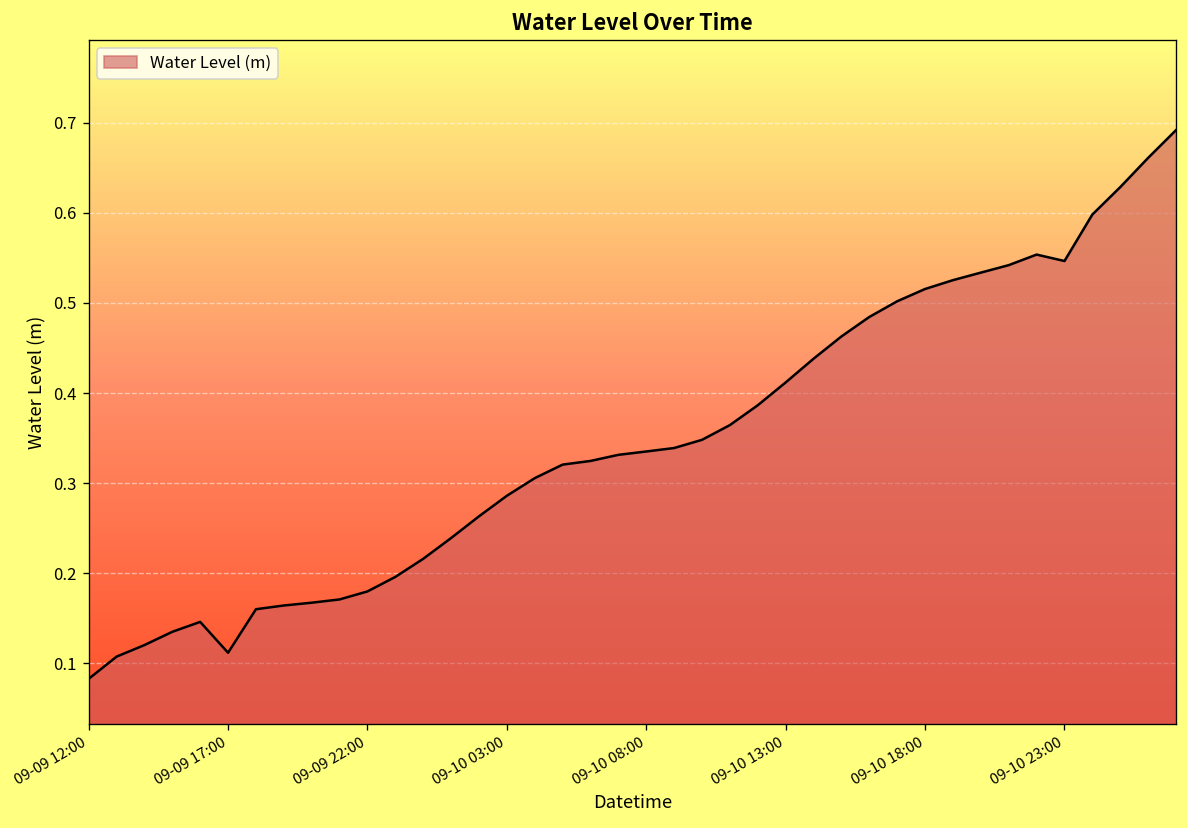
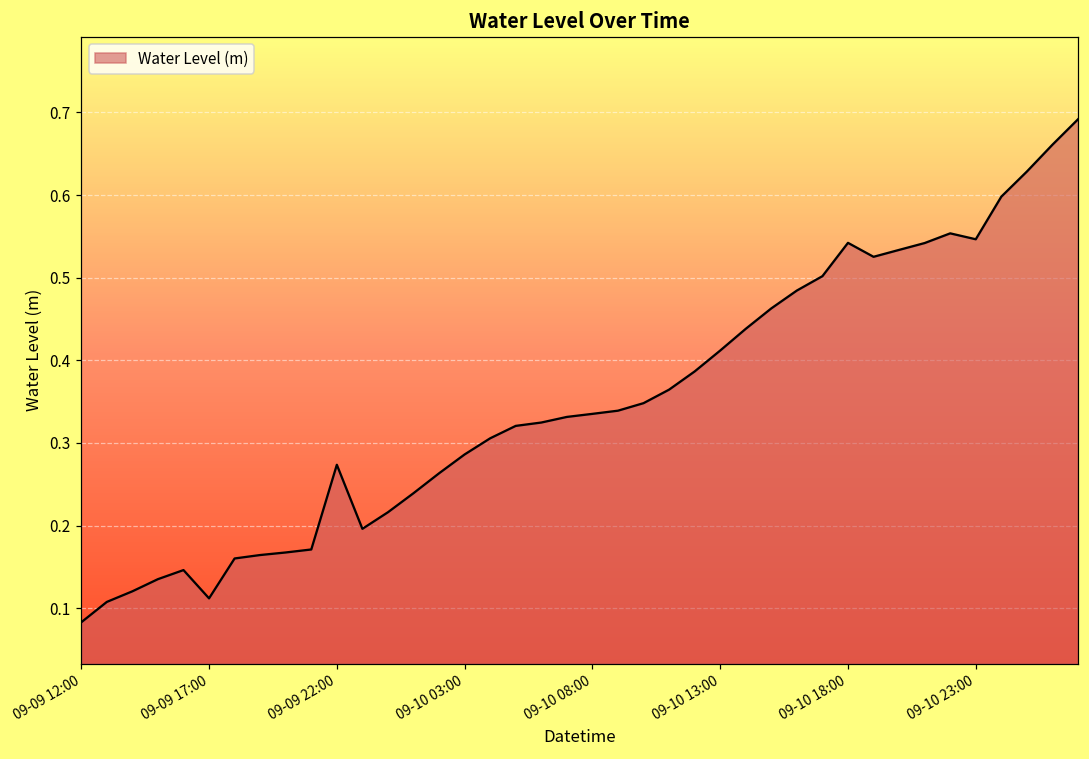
  {
    "09-09 12:00": 0.08,
    "09-09 17:00": 0.11,
-   "09-09 22:00": 0.18,
+   "09-09 22:00": 0.27,
    "09-10 03:00": 0.29,
    "09-10 08:00": 0.34,
    "09-10 13:00": 0.41,
-   "09-10 18:00": 0.52,
+   "09-10 18:00": 0.54,
    "09-10 23:00": 0.55
  }
